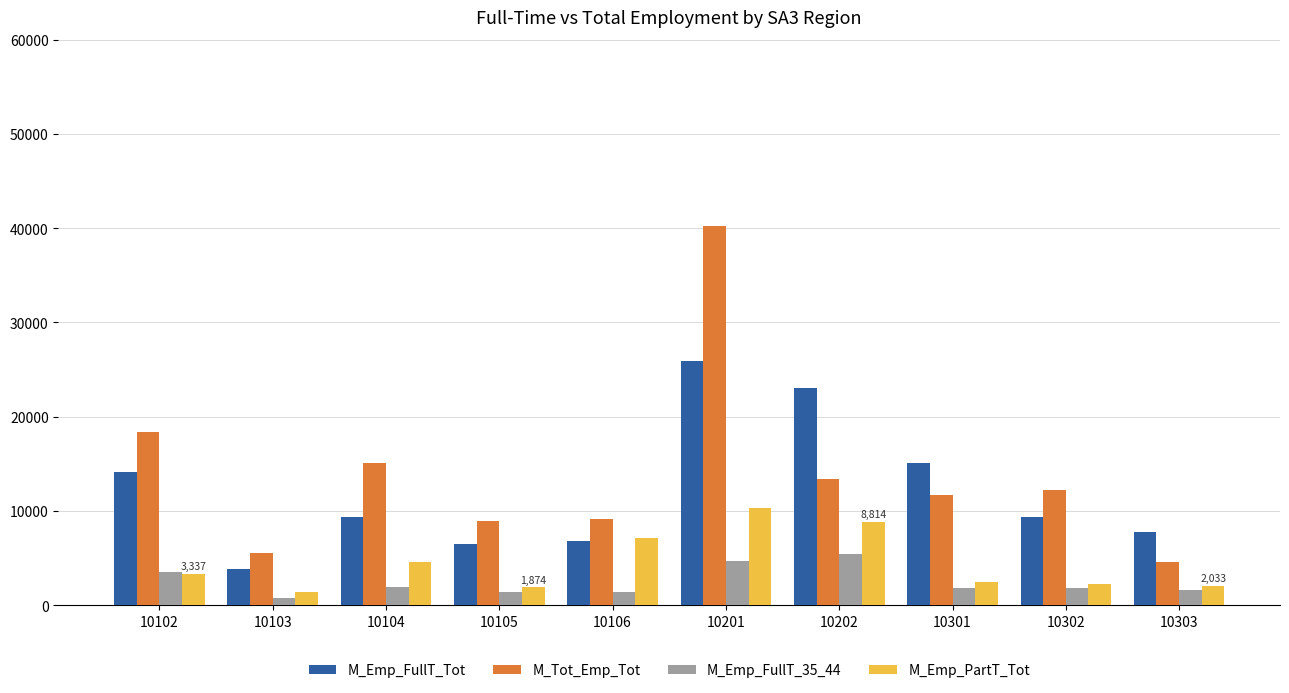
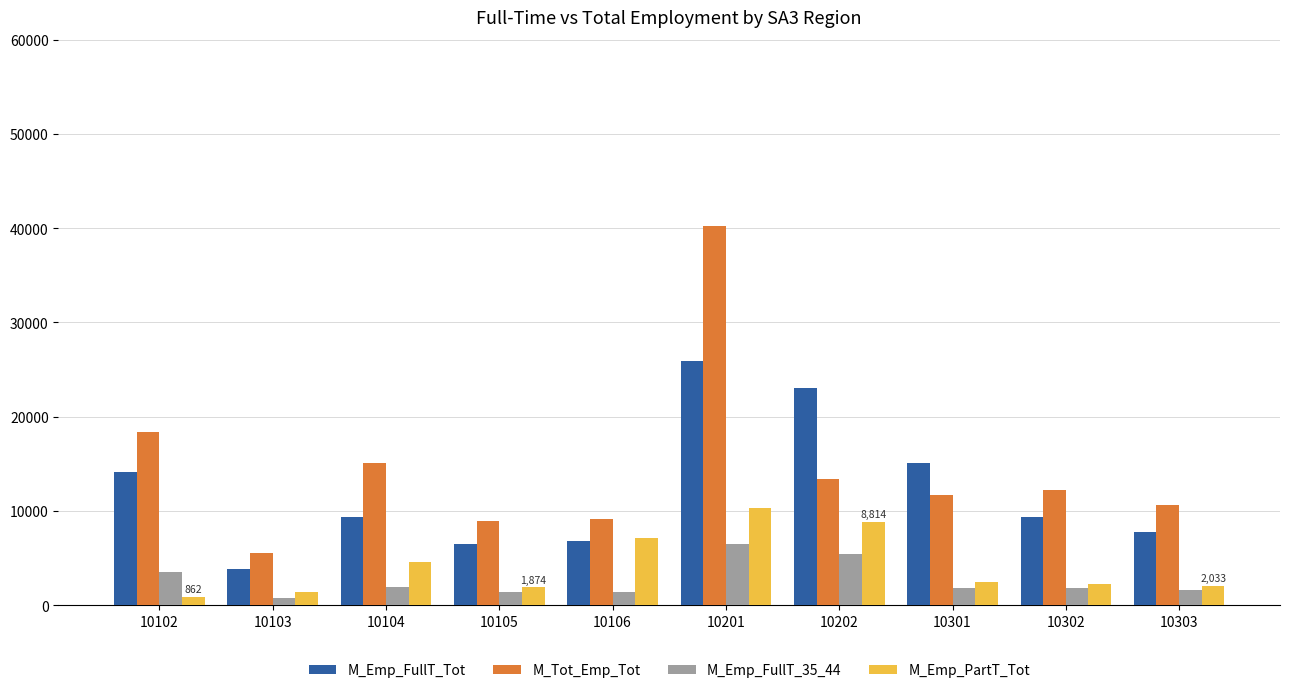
  {
    "M_Emp_FullT_Tot": {
      "10102": "14000",
      "10103": "4000",
      "10104": "9000",
      "10105": "7000",
      "10106": "7000",
      "10201": "26000",
      "10202": "23000",
      "10301": "15000",
      "10302": "9000",
      "10303": "8000"
    },
    "M_Tot_Emp_Tot": {
      "10102": "18000",
      "10103": "6000",
      "10104": "15000",
      "10105": "9000",
      "10106": "9000",
      "10201": "40000",
      "10202": "13000",
      "10301": "12000",
      "10302": "12000",
-     "10303": "5000"
+     "10303": "11000"
    },
    "M_Emp_FullT_35_44": {
      "10102": "3000",
      "10103": "1000",
      "10104": "2000",
      "10105": "1000",
      "10106": "1000",
-     "10201": "5000",
+     "10201": "6000",
      "10202": "5000",
      "10301": "2000",
      "10302": "2000",
      "10303": "2000"
    },
    "M_Emp_PartT_Tot": {
-     "10102": "3,337",
+     "10102": "862",
      "10105": "1,874",
      "10202": "8,814",
      "10303": "2,033"
    }
  }
